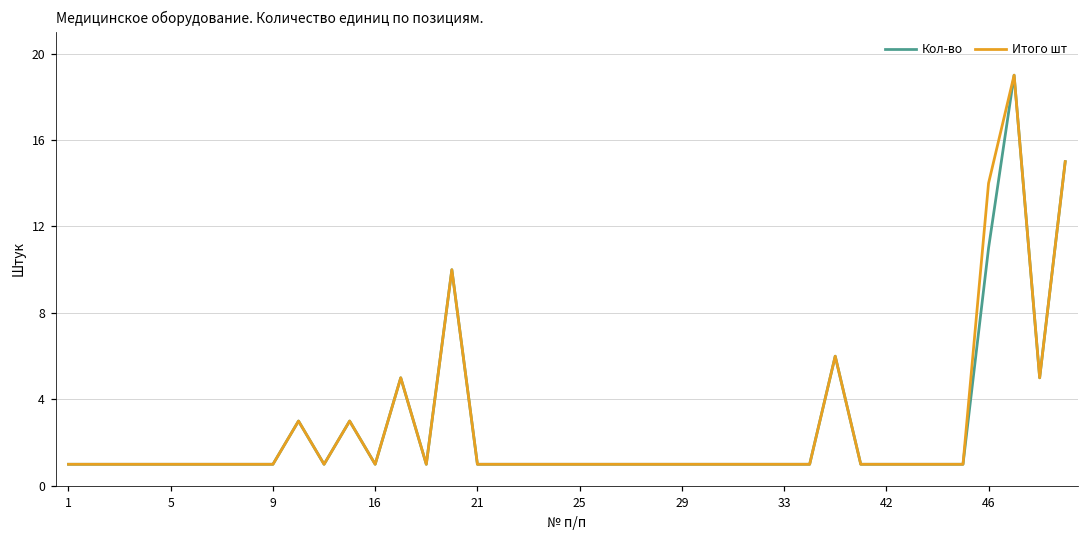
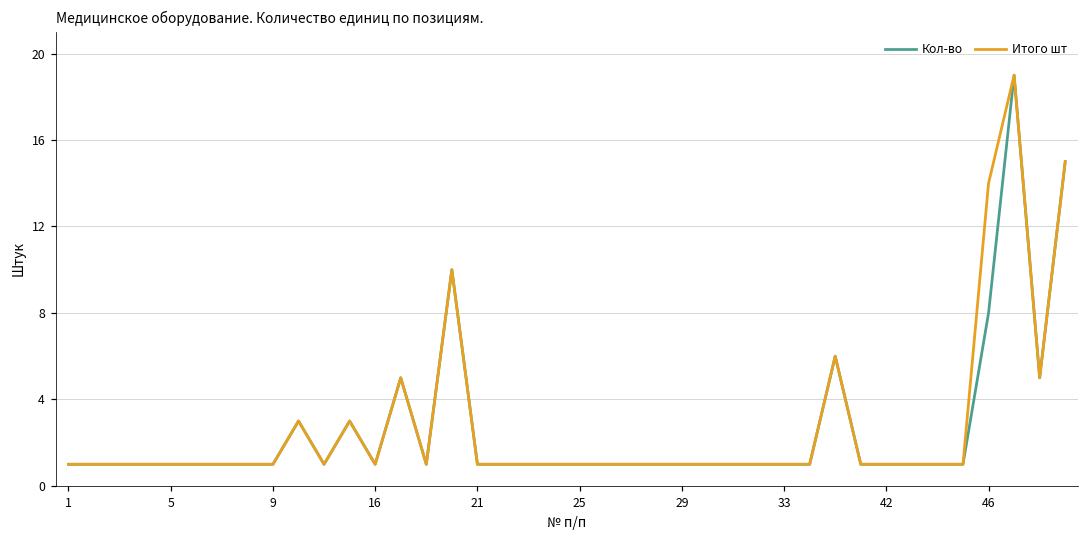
  {
    "Кол-во": {
-     "46": 11
+     "46": 8
    },
    "Итого шт": {
      "46": 14
    }
  }
